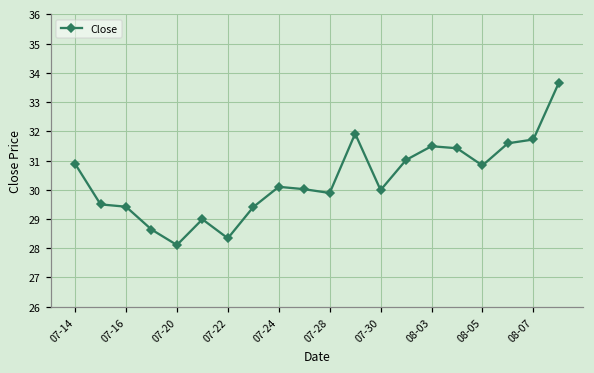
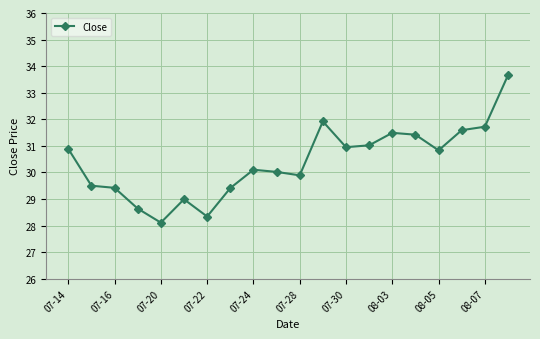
  {
    "07-14": 30.9,
    "07-16": 29.4,
    "07-20": 28.1,
    "07-22": 28.3,
    "07-24": 30.1,
    "07-28": 29.9,
-   "07-30": 30.0,
+   "07-30": 31.0,
    "08-03": 31.5,
    "08-05": 30.8,
    "08-07": 31.7
  }
